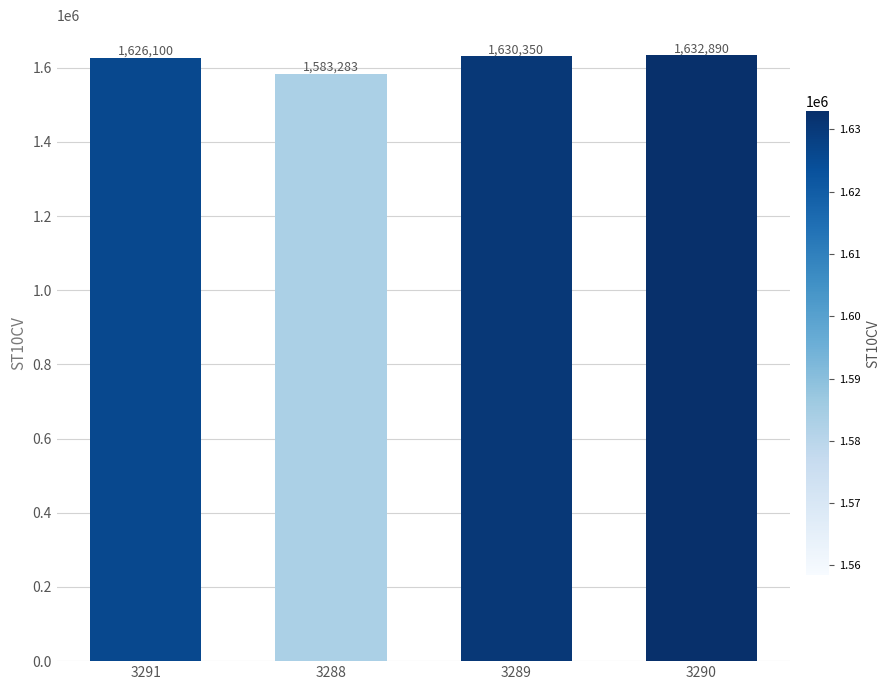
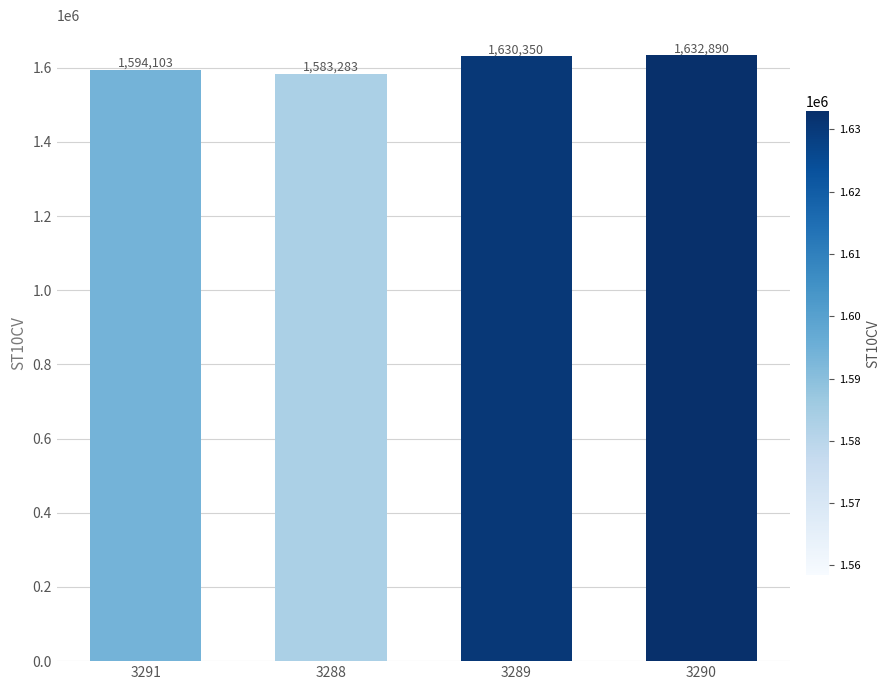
  {
-   "3291": "1,626,100",
+   "3291": "1,594,103",
    "3288": "1,583,283",
    "3289": "1,630,350",
    "3290": "1,632,890"
  }
